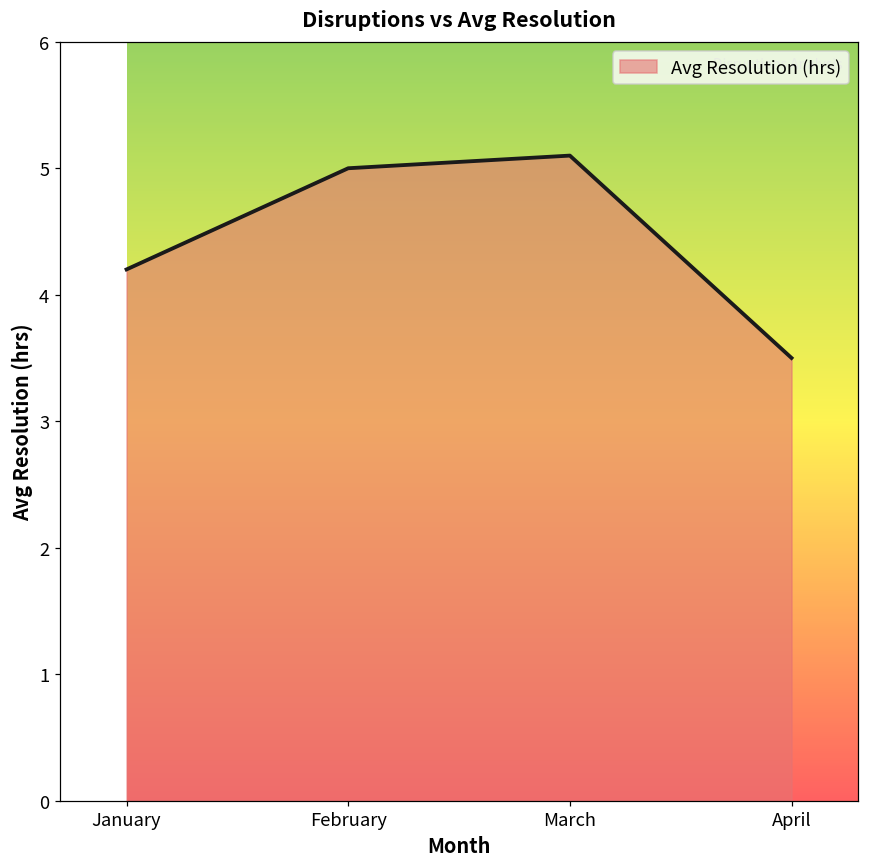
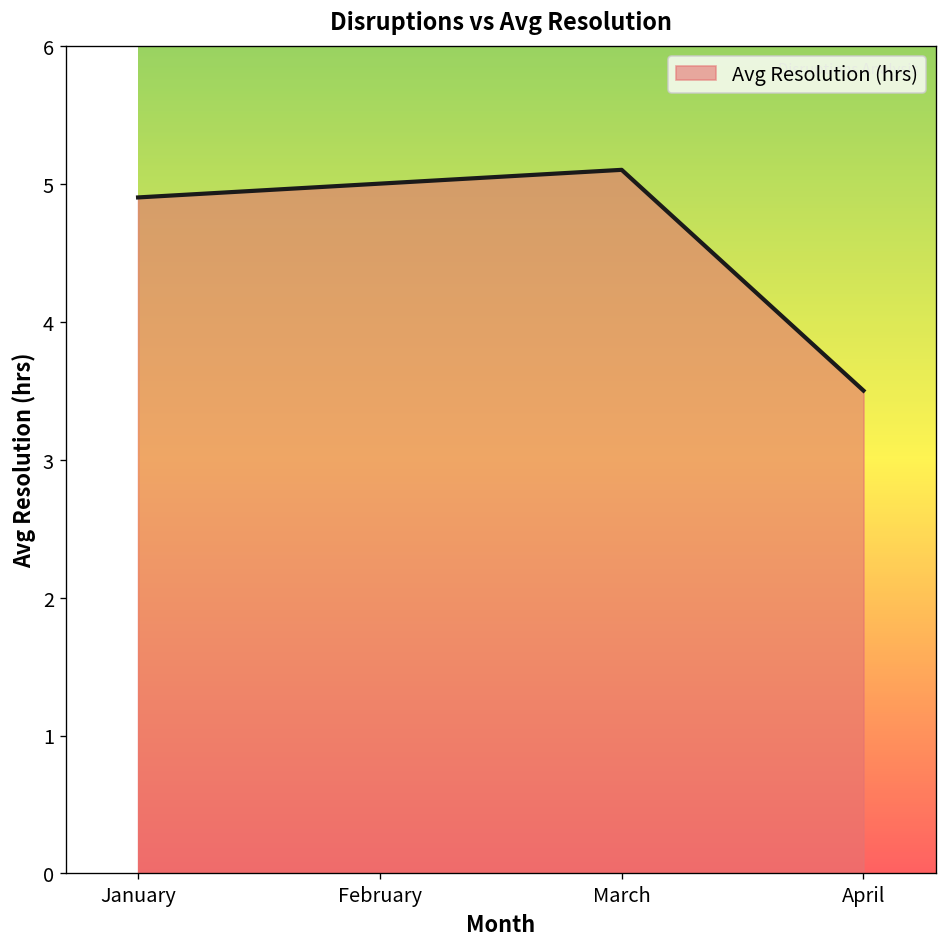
  {
-   "January": 4.2,
+   "January": 4.9,
    "February": 5.0,
    "March": 5.1,
    "April": 3.5
  }
